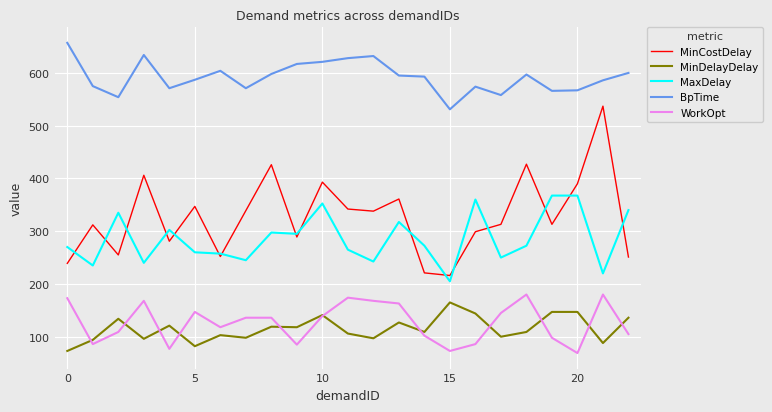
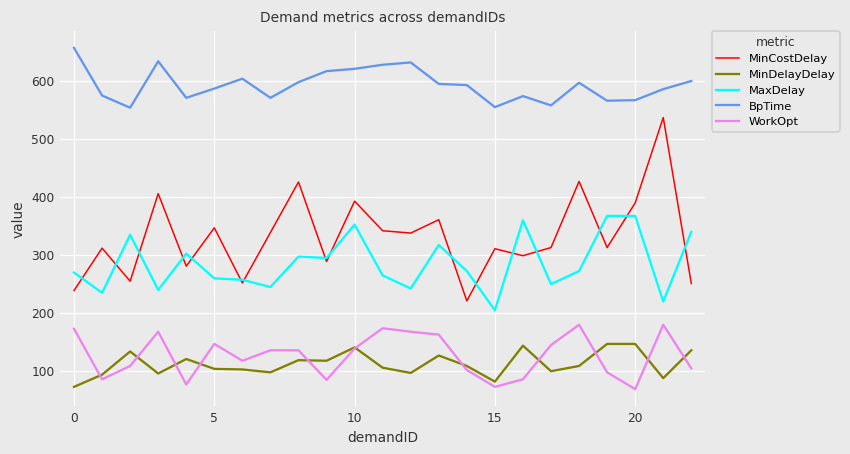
  {
    "MinCostDelay": {
      "0": 240,
      "5": 350,
      "10": 390,
-     "15": 220,
+     "15": 310,
      "20": 390
    },
    "MinDelayDelay": {
      "0": 70,
-     "5": 80,
-     "15": 170,
+     "5": 100,
+     "15": 80,
      "20": 150
    },
    "MaxDelay": {
      "0": 270,
      "5": 260,
      "10": 350,
      "15": 210,
      "20": 370
    },
    "BpTime": {
      "0": 660,
      "5": 590,
      "10": 620,
-     "15": 530,
+     "15": 560,
      "20": 570
    },
    "WorkOpt": {
      "0": 170,
      "5": 150,
      "15": 70,
      "20": 70
    }
  }
